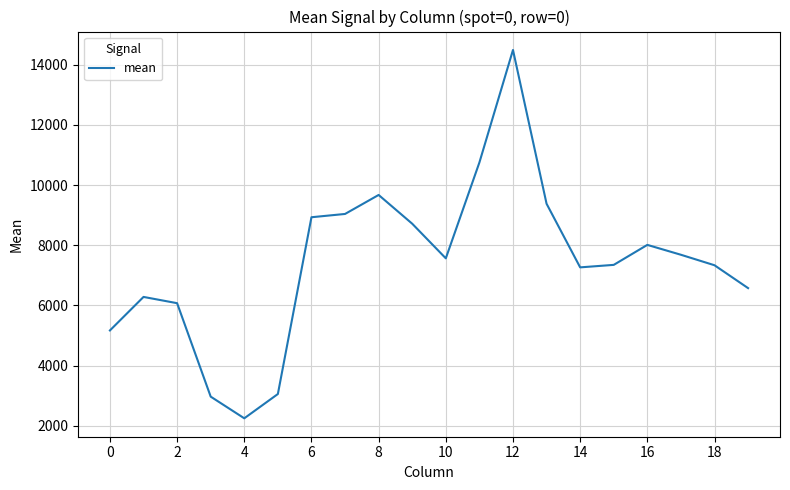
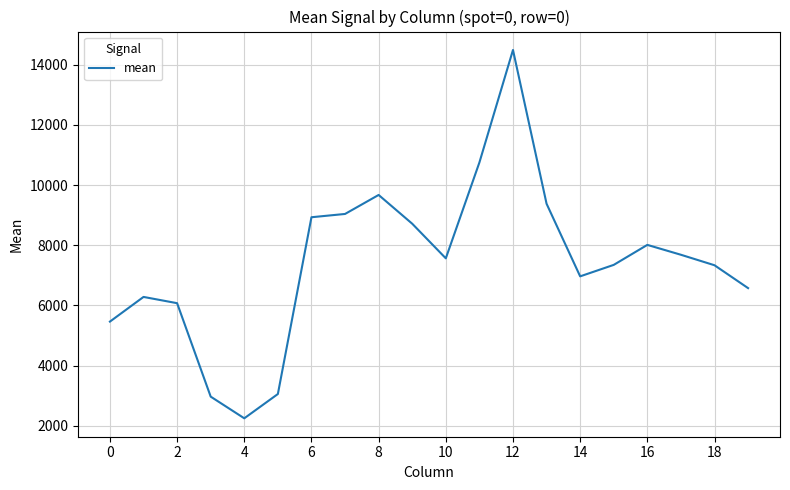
  {
-   "0": 5200,
+   "0": 5500,
    "2": 6100,
    "4": 2200,
    "6": 8900,
    "8": 9700,
    "10": 7600,
    "12": 14500,
-   "14": 7300,
+   "14": 7000,
    "16": 8000,
    "18": 7300
  }
